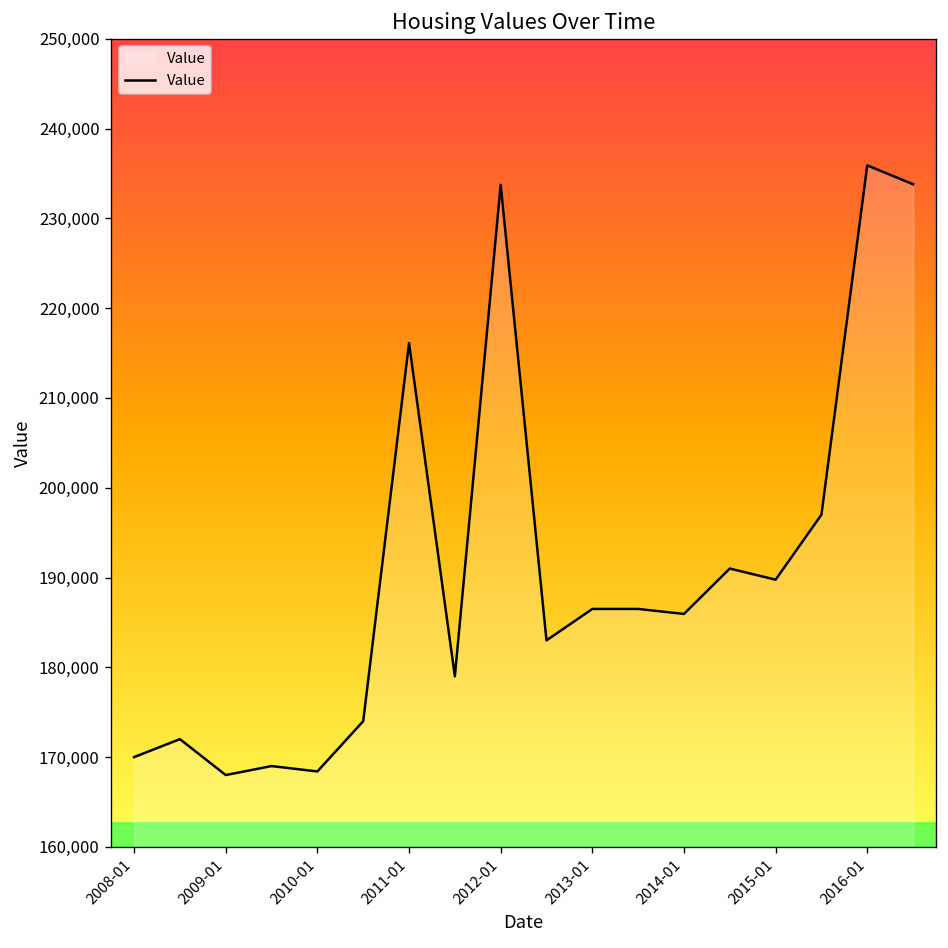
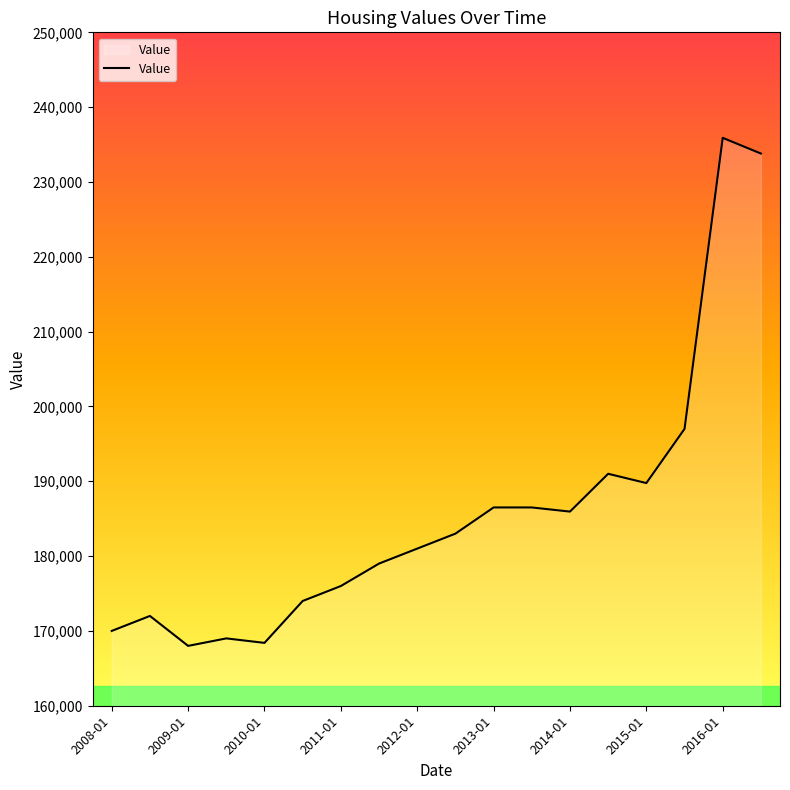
  {
    "2008-01": "170,000",
    "2009-01": "168,000",
    "2010-01": "168,000",
-   "2011-01": "216,000",
-   "2012-01": "234,000",
+   "2011-01": "176,000",
+   "2012-01": "181,000",
    "2013-01": "187,000",
    "2014-01": "186,000",
    "2015-01": "190,000",
    "2016-01": "236,000"
  }
